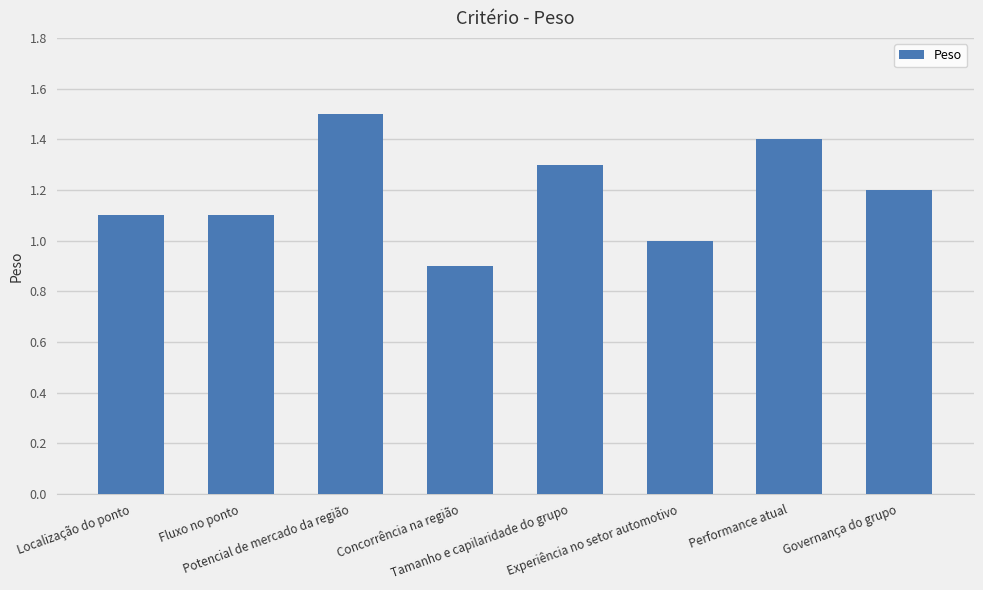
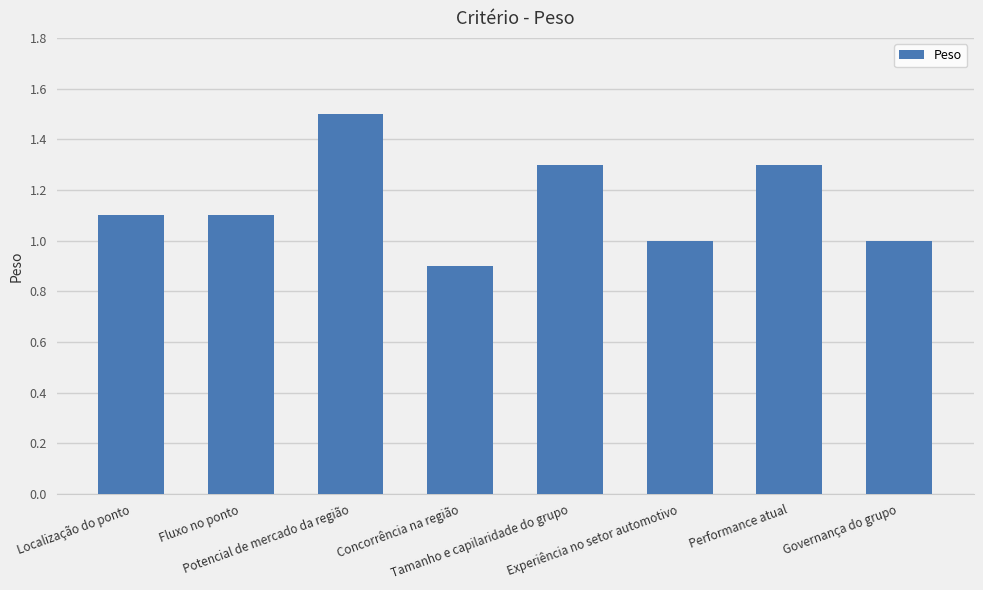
  {
    "Localização do ponto": 1.1,
    "Fluxo no ponto": 1.1,
    "Potencial de mercado da região": 1.5,
    "Concorrência na região": 0.9,
    "Tamanho e capilaridade do grupo": 1.3,
    "Experiência no setor automotivo": 1.0,
-   "Performance atual": 1.4,
-   "Governança do grupo": 1.2
+   "Performance atual": 1.3,
+   "Governança do grupo": 1.0
  }
